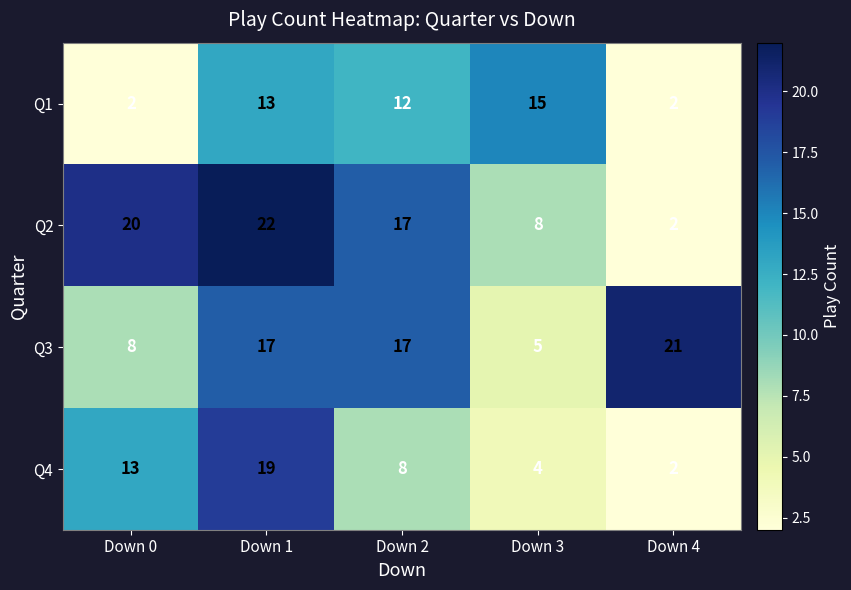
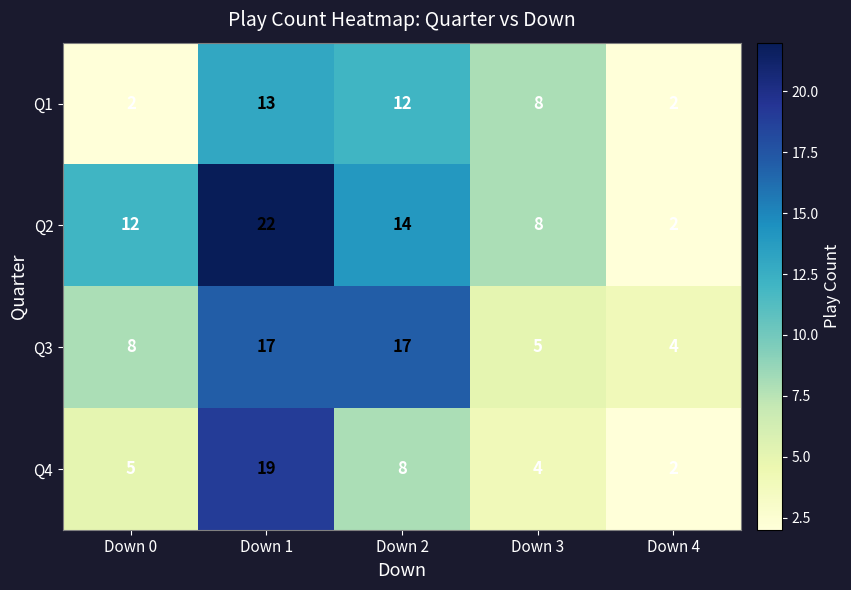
  {
    "Q1": {
      "Down 1": 13,
      "Down 2": 12,
-     "Down 3": 15
+     "Down 3": 8
    },
    "Q2": {
-     "Down 0": 20,
+     "Down 0": 12,
      "Down 1": 22,
-     "Down 2": 17,
+     "Down 2": 14,
      "Down 3": 8
    },
    "Q3": {
      "Down 0": 8,
      "Down 1": 17,
      "Down 2": 17,
      "Down 3": 5,
-     "Down 4": 21
+     "Down 4": 4
    },
    "Q4": {
-     "Down 0": 13,
+     "Down 0": 5,
      "Down 1": 19,
      "Down 2": 8,
      "Down 3": 4
    }
  }
